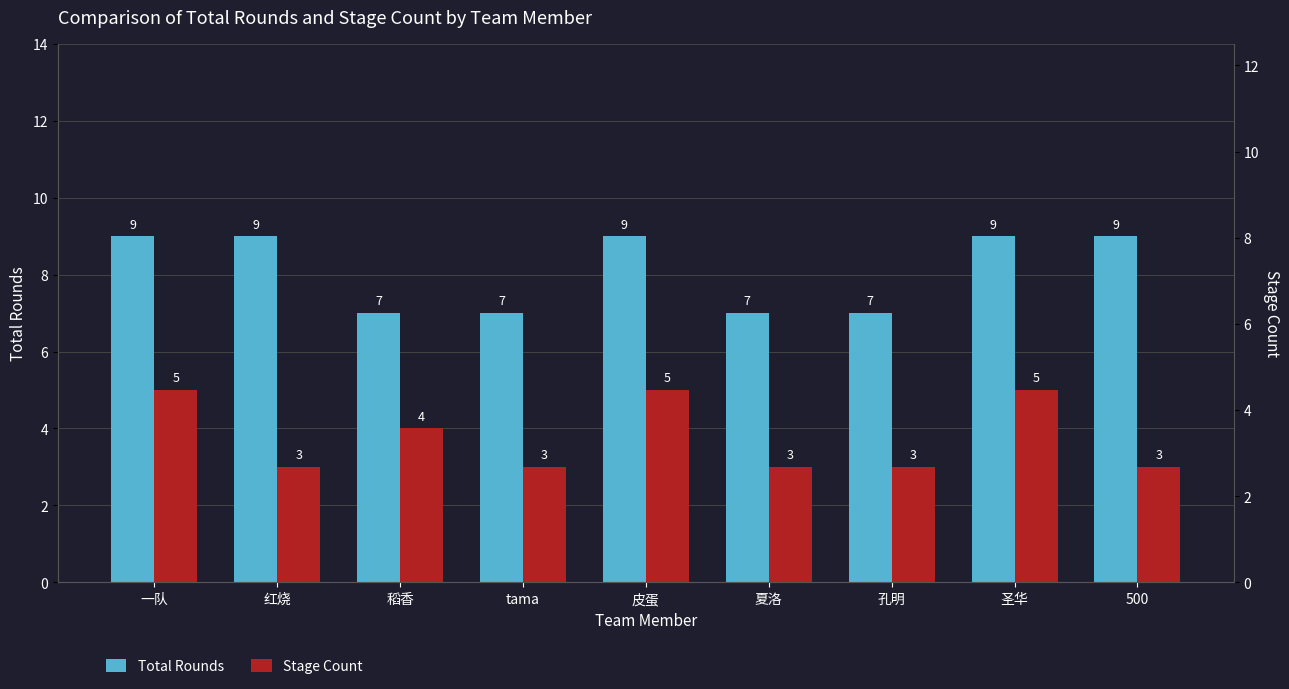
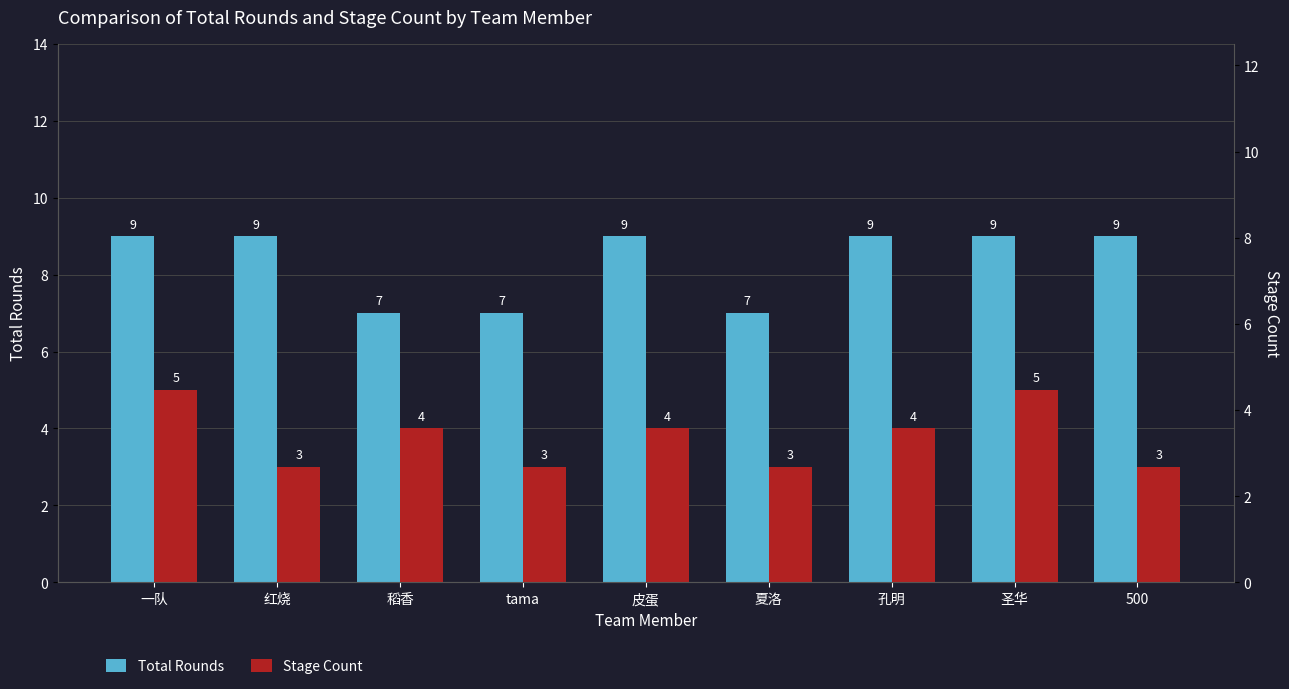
  {
    "Total Rounds": {
      "一队": 9,
      "红烧": 9,
      "稻香": 7,
      "tama": 7,
      "皮蛋": 9,
      "夏洛": 7,
-     "孔明": 7,
+     "孔明": 9,
      "圣华": 9,
      "500": 9
    },
    "Stage Count": {
      "一队": 5,
      "红烧": 3,
      "稻香": 4,
      "tama": 3,
-     "皮蛋": 5,
+     "皮蛋": 4,
      "夏洛": 3,
-     "孔明": 3,
+     "孔明": 4,
      "圣华": 5,
      "500": 3
    }
  }
